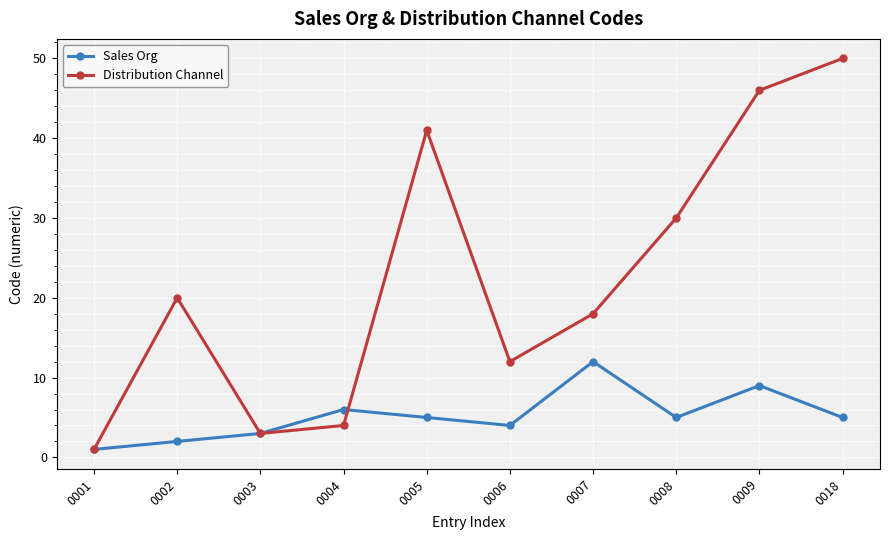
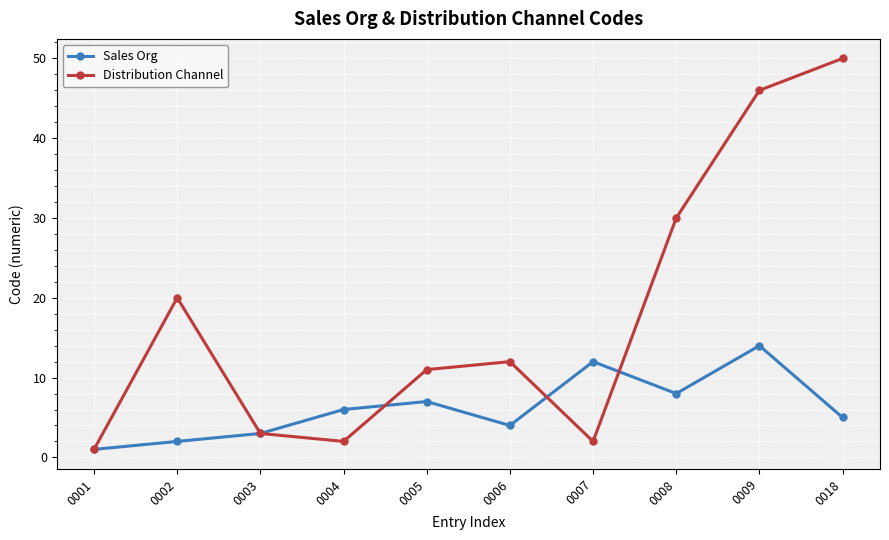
  {
    "Sales Org": {
      "0002": 2,
      "0004": 6,
-     "0005": 5,
+     "0005": 7,
      "0006": 4,
      "0007": 12,
-     "0008": 5,
-     "0009": 9,
+     "0008": 8,
+     "0009": 14,
      "0018": 5
    },
    "Distribution Channel": {
      "0002": 20,
-     "0004": 4,
-     "0005": 41,
+     "0004": 2,
+     "0005": 11,
      "0006": 12,
-     "0007": 18,
+     "0007": 2,
      "0008": 30,
      "0009": 46,
      "0018": 50
    }
  }
